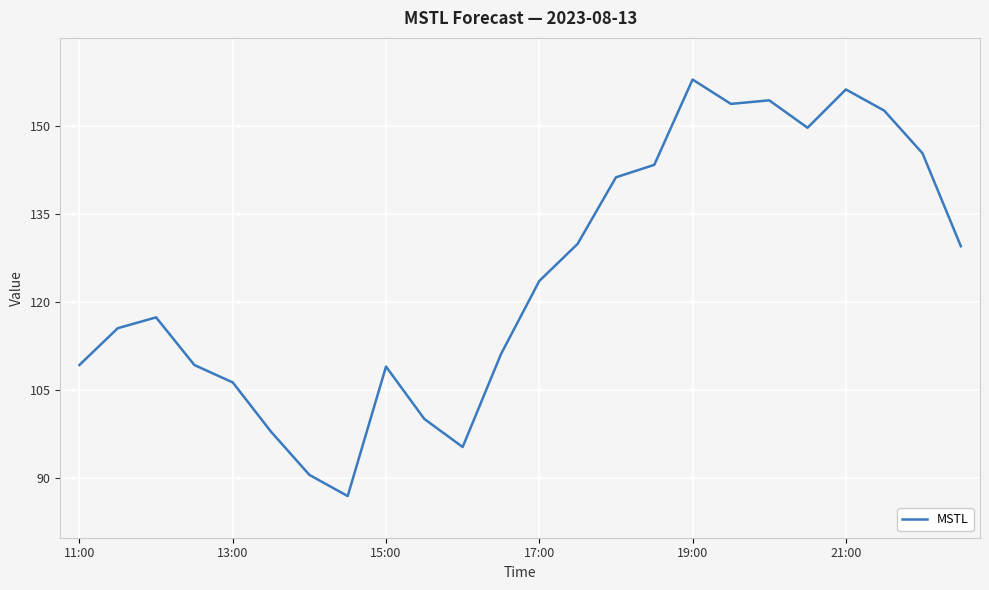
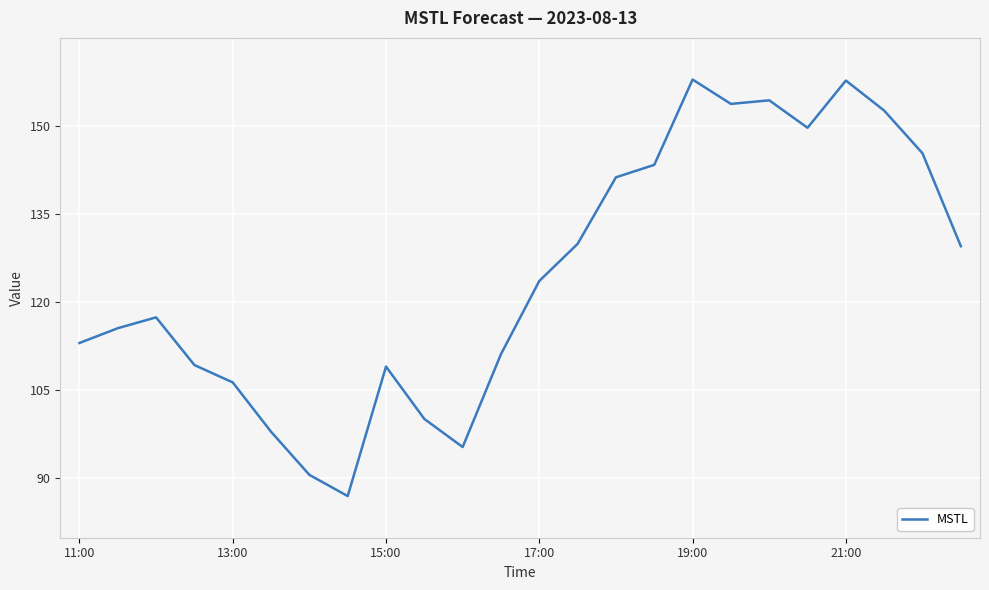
  {
-   "11:00": 109,
+   "11:00": 113,
    "13:00": 106,
    "15:00": 109,
    "17:00": 124,
    "19:00": 158,
-   "21:00": 156
+   "21:00": 158
  }
